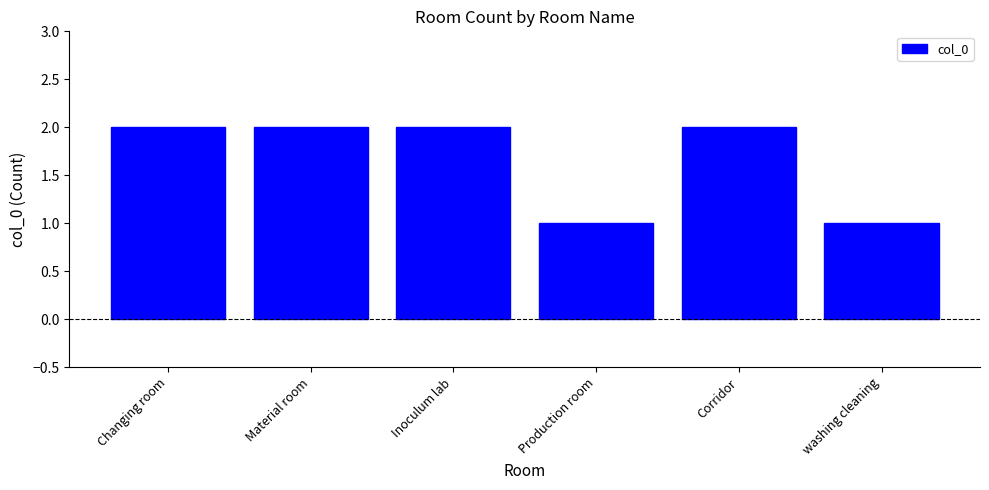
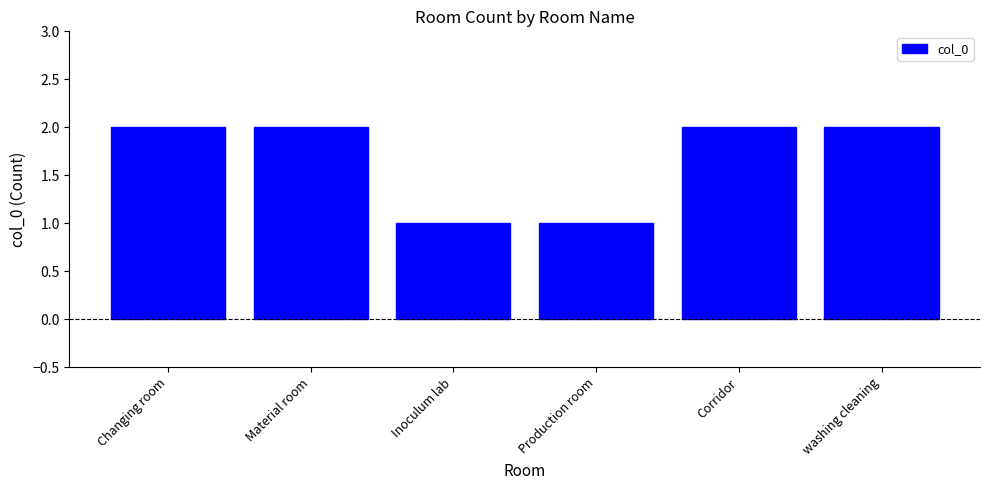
  {
    "Changing room": 2,
    "Material room": 2,
-   "Inoculum lab": 2,
+   "Inoculum lab": 1,
    "Production room": 1,
    "Corridor": 2,
-   "washing cleaning": 1
+   "washing cleaning": 2
  }
